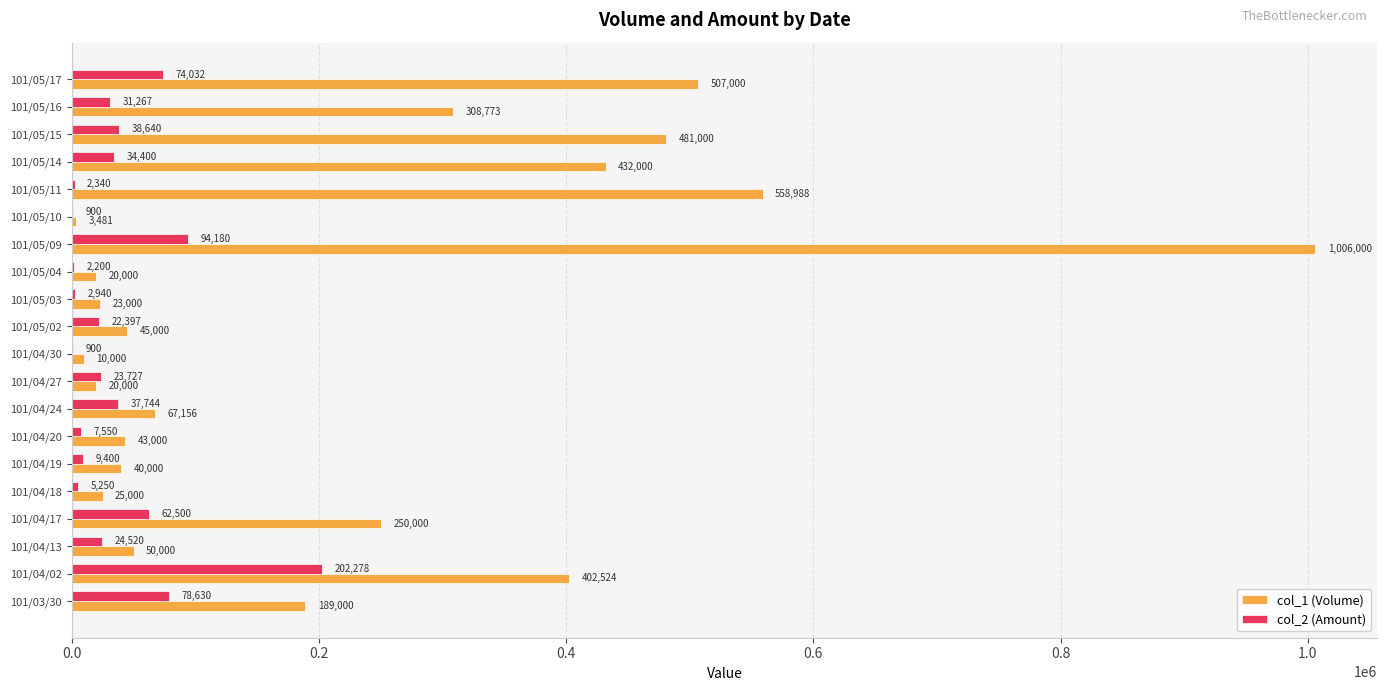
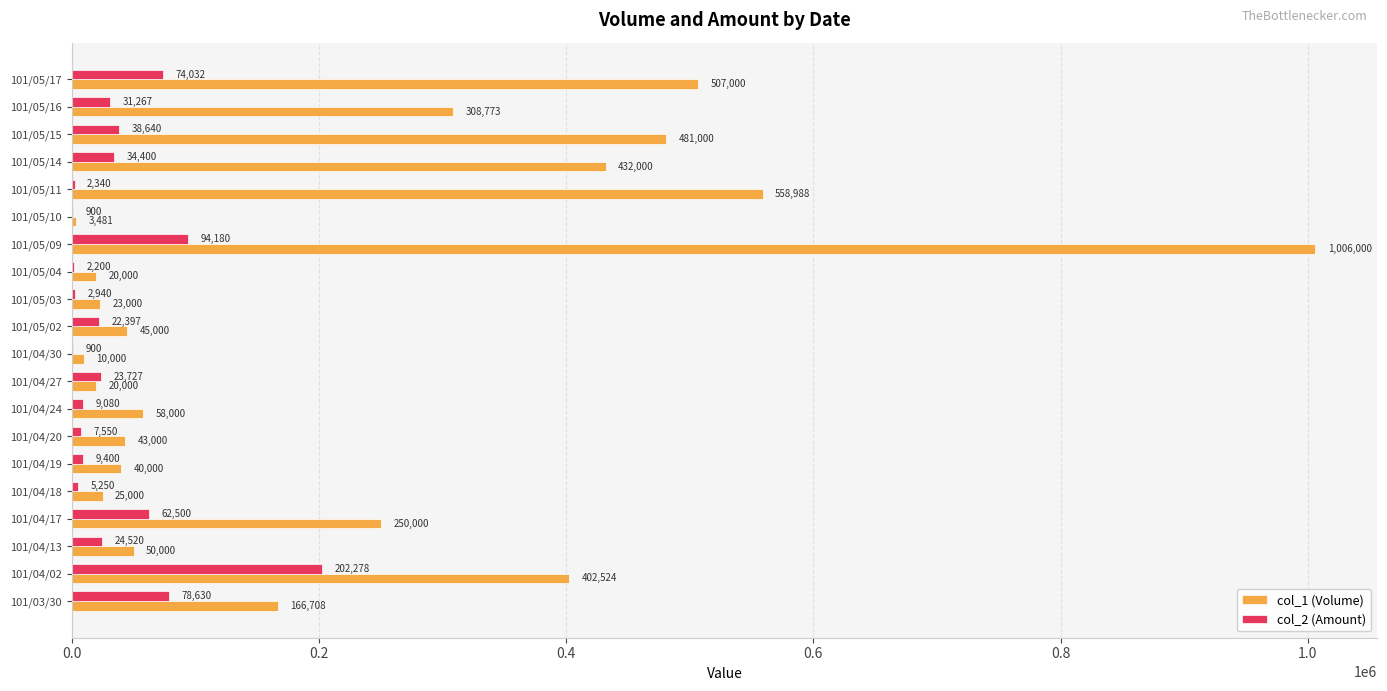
  {
    "col_1 (Volume)": {
      "101/05/17": "507,000",
      "101/05/16": "308,773",
      "101/05/15": "481,000",
      "101/05/14": "432,000",
      "101/05/11": "558,988",
      "101/05/10": "3,481",
      "101/05/09": "1,006,000",
      "101/05/04": "20,000",
      "101/05/03": "23,000",
      "101/05/02": "45,000",
      "101/04/30": "10,000",
      "101/04/27": "20,000",
-     "101/04/24": "67,156",
+     "101/04/24": "58,000",
      "101/04/20": "43,000",
      "101/04/19": "40,000",
      "101/04/18": "25,000",
      "101/04/17": "250,000",
      "101/04/13": "50,000",
      "101/04/02": "402,524",
-     "101/03/30": "189,000"
+     "101/03/30": "166,708"
    },
    "col_2 (Amount)": {
      "101/05/17": "74,032",
      "101/05/16": "31,267",
      "101/05/15": "38,640",
      "101/05/14": "34,400",
      "101/05/11": "2,340",
      "101/05/10": "900",
      "101/05/09": "94,180",
      "101/05/04": "2,200",
      "101/05/03": "2,940",
      "101/05/02": "22,397",
      "101/04/30": "900",
      "101/04/27": "23,727",
-     "101/04/24": "37,744",
+     "101/04/24": "9,080",
      "101/04/20": "7,550",
      "101/04/19": "9,400",
      "101/04/18": "5,250",
      "101/04/17": "62,500",
      "101/04/13": "24,520",
      "101/04/02": "202,278",
      "101/03/30": "78,630"
    }
  }
